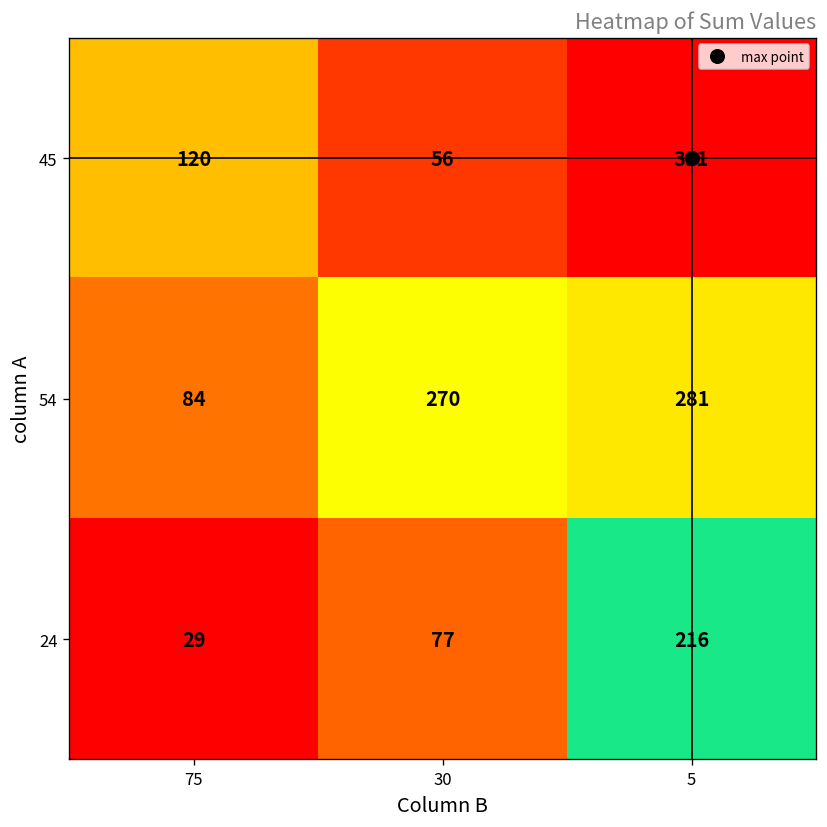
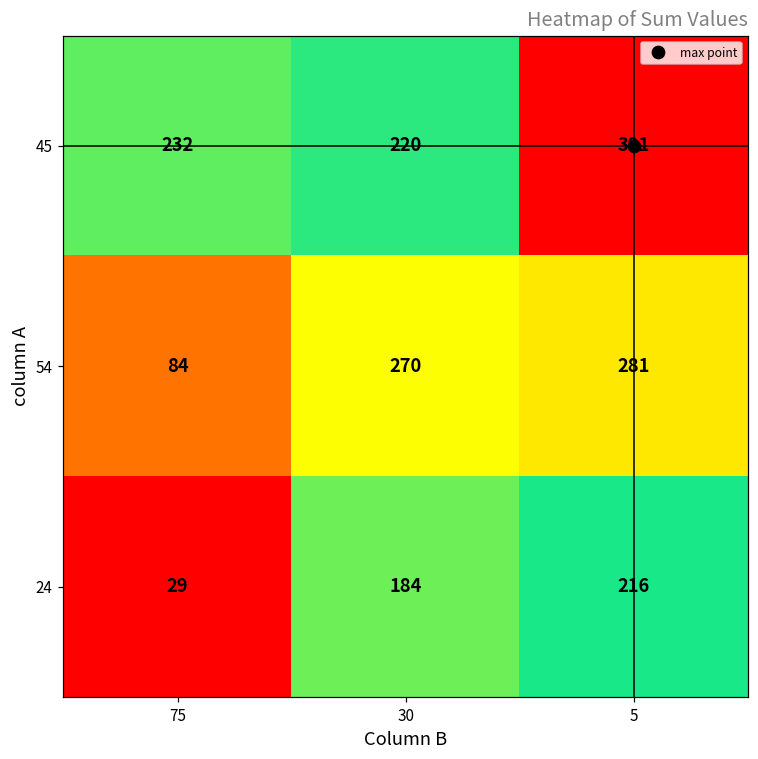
  {
    "45": {
-     "75": 120,
-     "30": 56
+     "75": 232,
+     "30": 220
    },
    "54": {
      "75": 84,
      "30": 270,
      "5": 281
    },
    "24": {
      "75": 29,
-     "30": 77,
+     "30": 184,
      "5": 216
    }
  }
